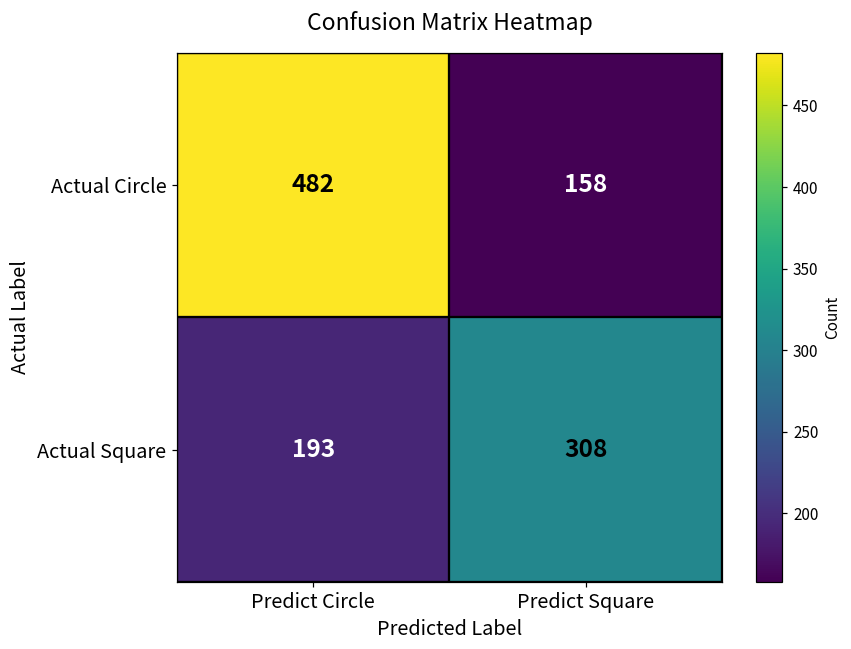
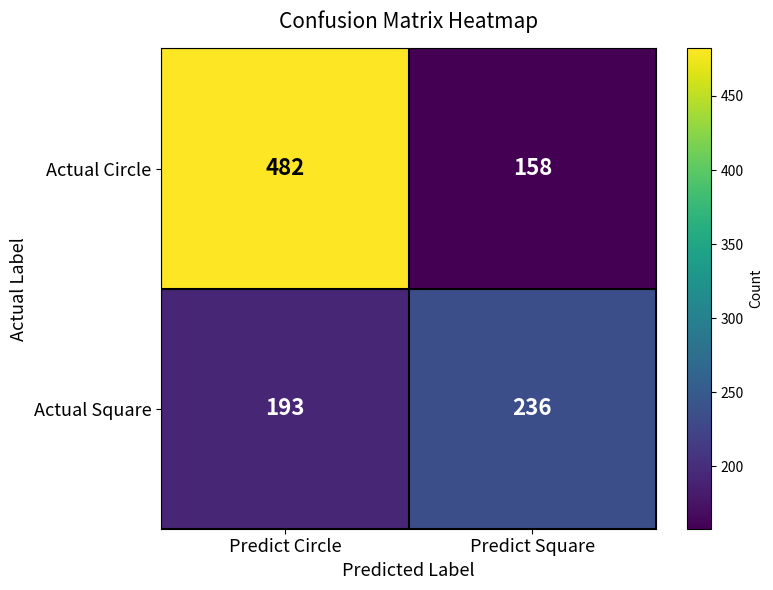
  {
    "Actual Circle": {
      "Predict Circle": 482,
      "Predict Square": 158
    },
    "Actual Square": {
      "Predict Circle": 193,
-     "Predict Square": 308
+     "Predict Square": 236
    }
  }
